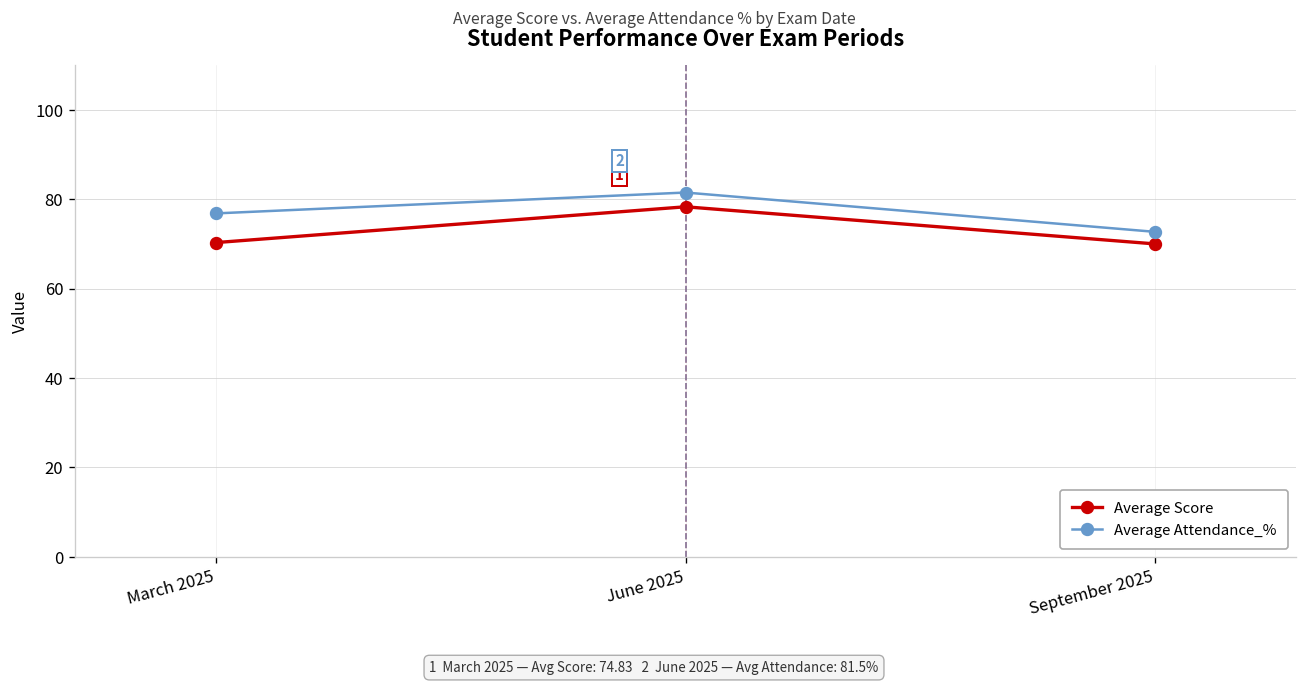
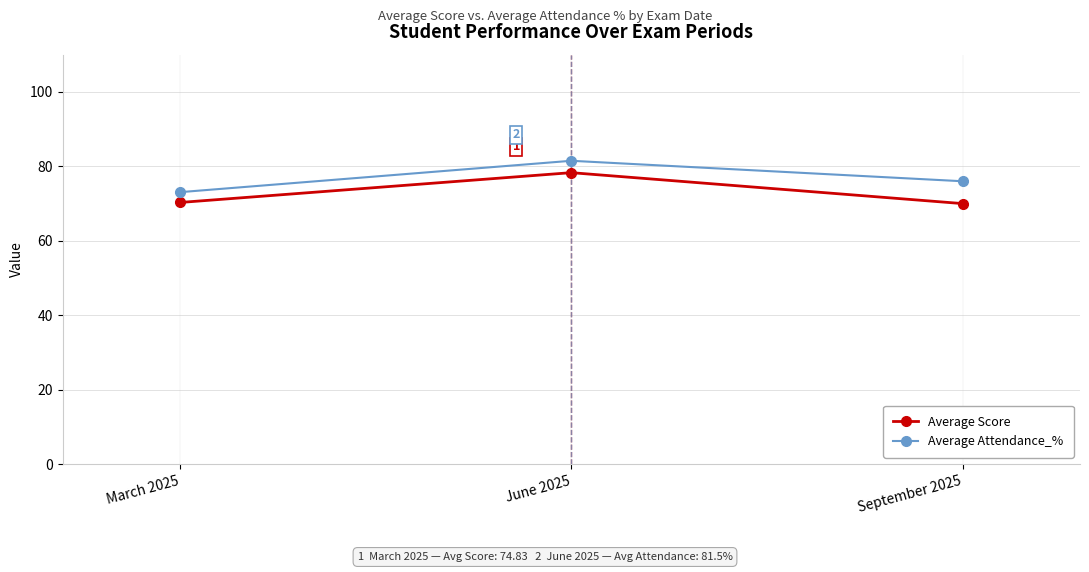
  {
    "Average Score": {
      "March 2025": 70,
      "June 2025": 78,
      "September 2025": 70
    },
    "Average Attendance_%": {
-     "March 2025": 77,
+     "March 2025": 73,
      "June 2025": 82,
-     "September 2025": 73
+     "September 2025": 76
    }
  }
